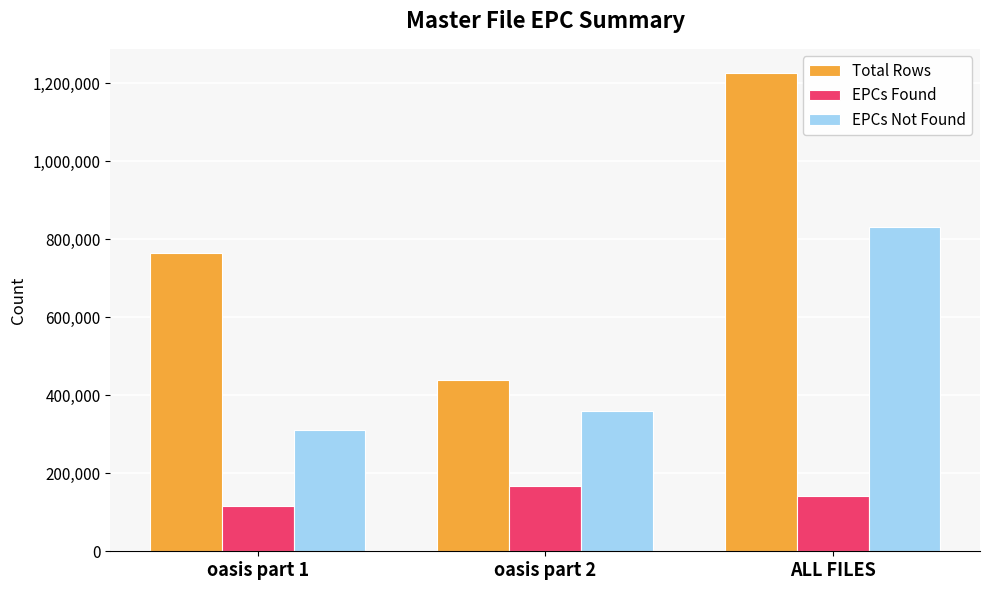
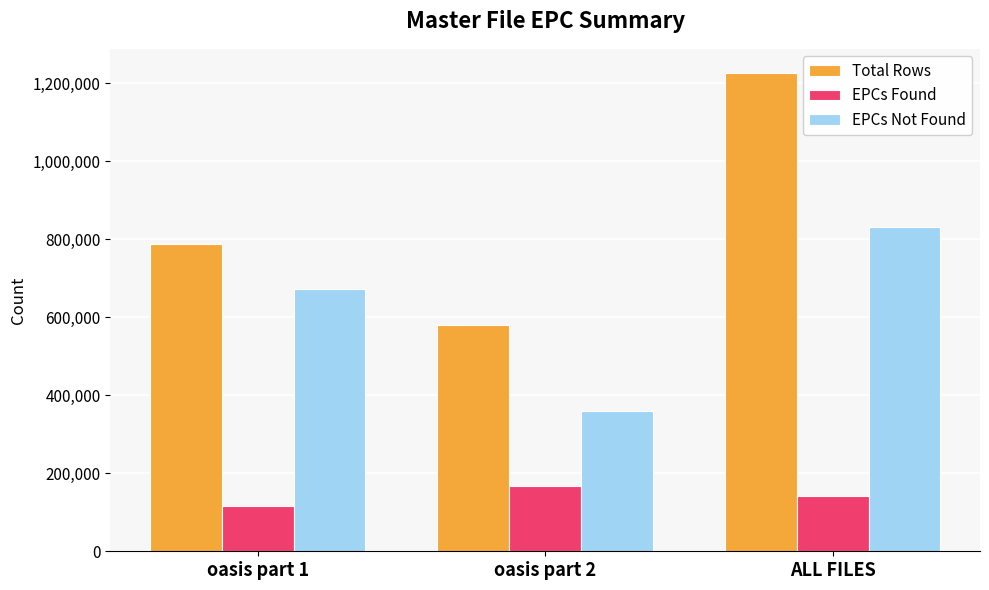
  {
    "Total Rows": {
-     "oasis part 1": "760,000",
-     "oasis part 2": "440,000",
+     "oasis part 1": "790,000",
+     "oasis part 2": "580,000",
      "ALL FILES": "1,230,000"
    },
    "EPCs Found": {
      "oasis part 1": "120,000",
      "oasis part 2": "170,000",
      "ALL FILES": "140,000"
    },
    "EPCs Not Found": {
-     "oasis part 1": "310,000",
+     "oasis part 1": "670,000",
      "oasis part 2": "360,000",
      "ALL FILES": "830,000"
    }
  }
